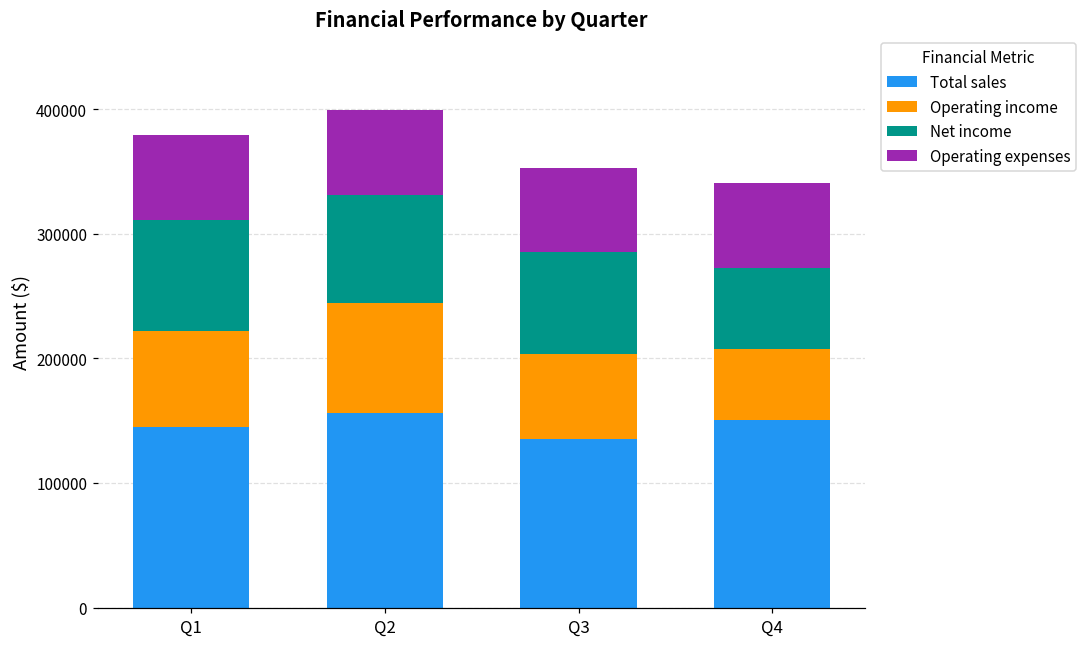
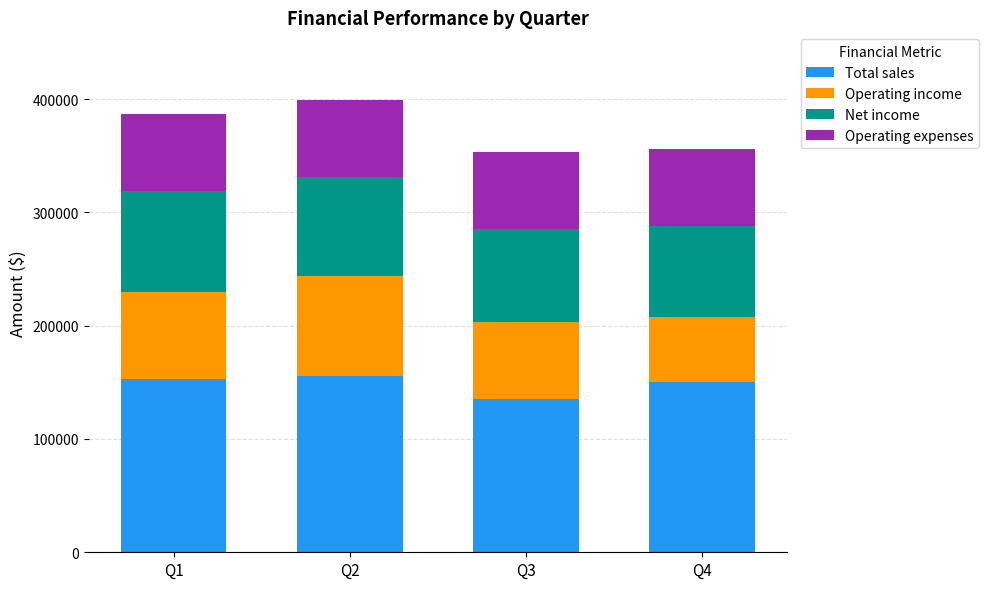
  {
    "Total sales": {
-     "Q1": 145000,
+     "Q1": 153000,
      "Q2": 156000,
      "Q3": 136000,
      "Q4": 151000
    },
    "Operating income": {
      "Q1": 77000,
      "Q2": 88000,
      "Q3": 68000,
      "Q4": 57000
    },
    "Net income": {
      "Q1": 89000,
      "Q2": 87000,
      "Q3": 82000,
-     "Q4": 65000
+     "Q4": 80000
    },
    "Operating expenses": {
      "Q1": 68000,
      "Q2": 68000,
      "Q3": 68000,
      "Q4": 68000
    }
  }
